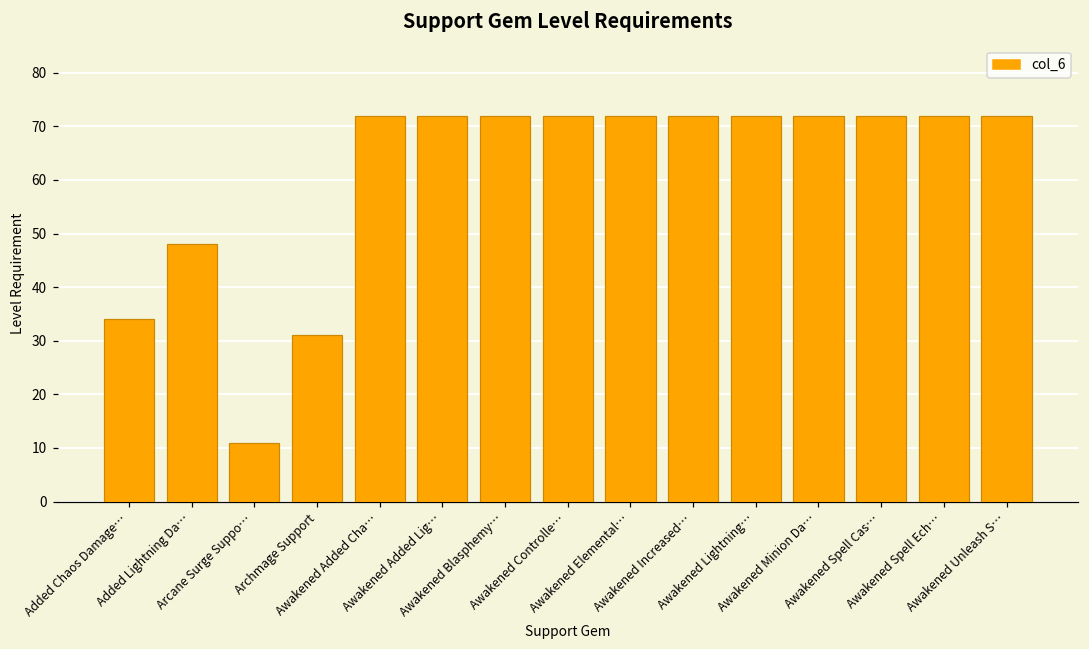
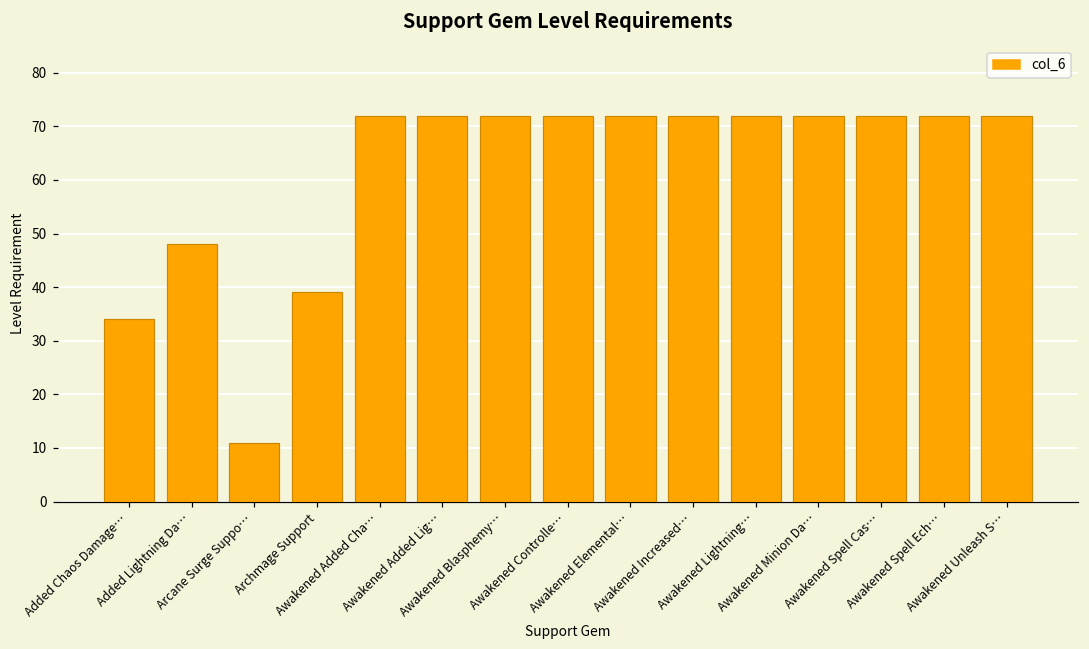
  {
    "Added Chaos Damage…": 34,
    "Added Lightning Da…": 48,
    "Arcane Surge Suppo…": 11,
-   "Archmage Support": 31,
+   "Archmage Support": 39,
    "Awakened Added Cha…": 72,
    "Awakened Added Lig…": 72,
    "Awakened Blasphemy…": 72,
    "Awakened Controlle…": 72,
    "Awakened Elemental…": 72,
    "Awakened Increased…": 72,
    "Awakened Lightning…": 72,
    "Awakened Minion Da…": 72,
    "Awakened Spell Cas…": 72,
    "Awakened Spell Ech…": 72,
    "Awakened Unleash S…": 72
  }
